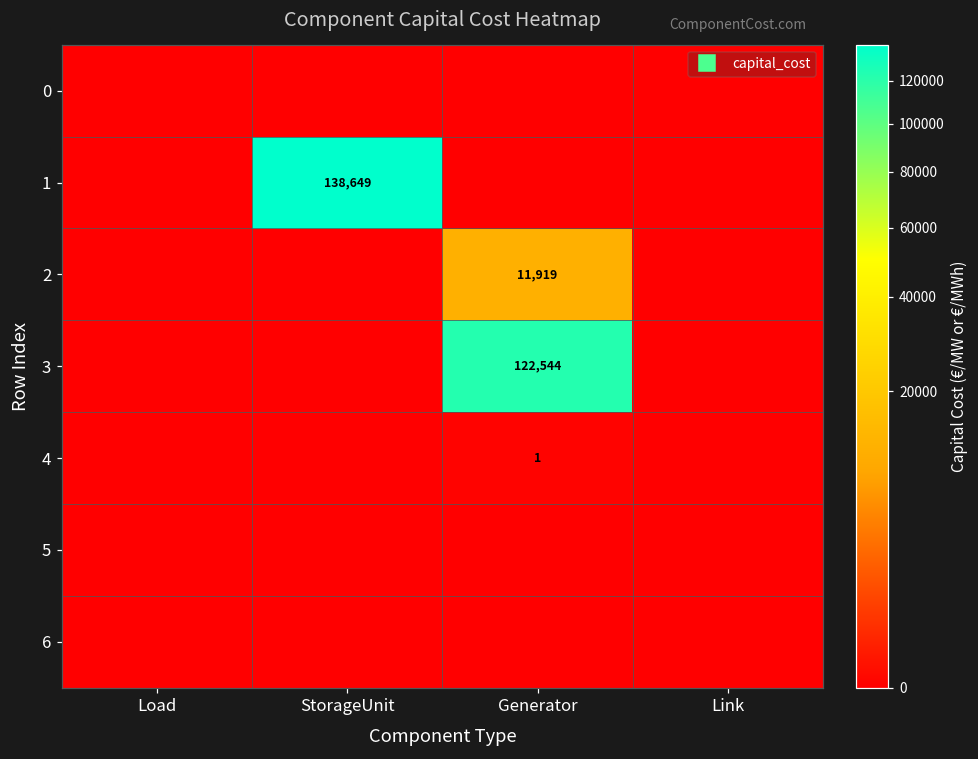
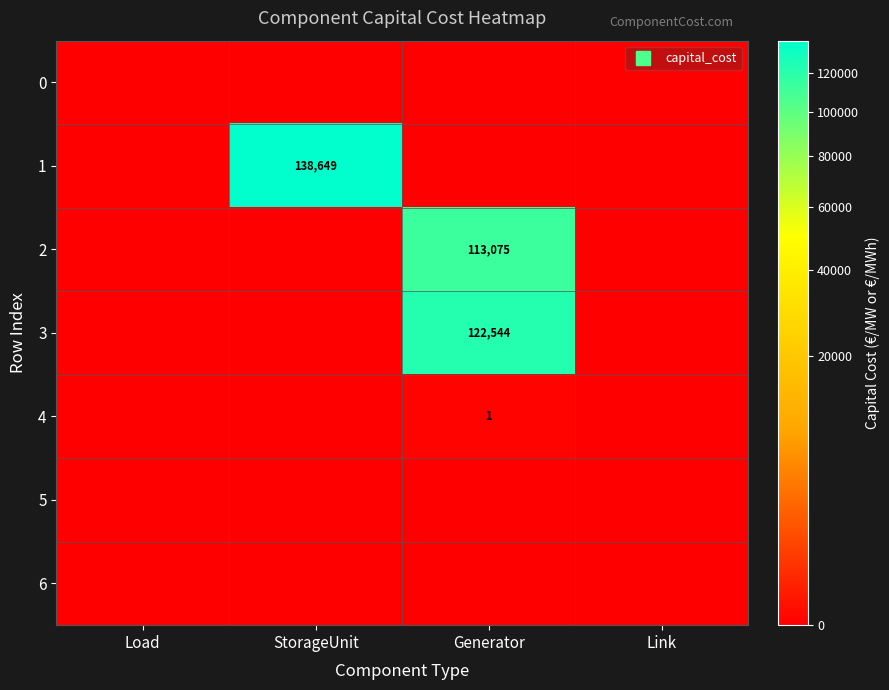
  {
    "1": {
      "StorageUnit": "138,649"
    },
    "2": {
-     "Generator": "11,919"
+     "Generator": "113,075"
    },
    "3": {
      "Generator": "122,544"
    },
    "4": {
      "Generator": "1"
    }
  }
